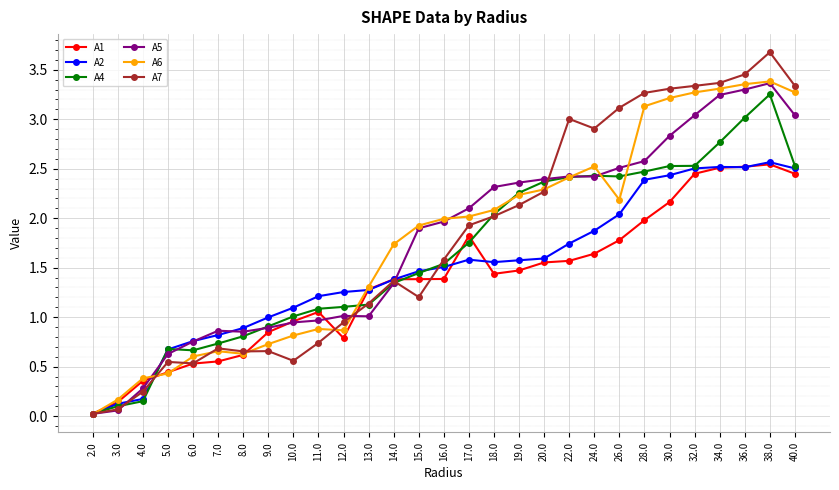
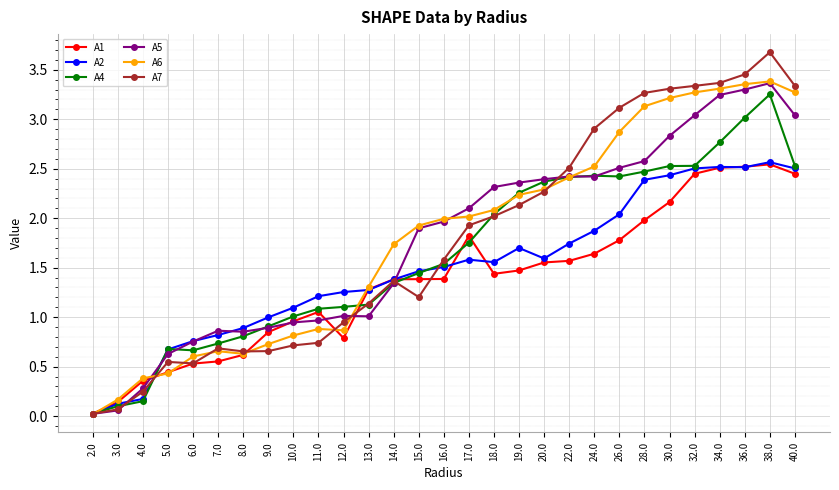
  {
    "A1": {
      "7.0": 0.6,
      "9.0": 0.8,
      "11.0": 1.1,
      "12.0": 0.8,
      "15.0": 1.4,
      "16.0": 1.4,
      "17.0": 1.8,
      "18.0": 1.4,
      "19.0": 1.5,
      "20.0": 1.6,
      "22.0": 1.6,
      "24.0": 1.6,
      "26.0": 1.8,
      "28.0": 2.0,
      "30.0": 2.2,
      "32.0": 2.4,
      "40.0": 2.4
    },
    "A2": {
      "7.0": 0.8,
      "8.0": 0.9,
      "9.0": 1.0,
      "10.0": 1.1,
      "11.0": 1.2,
      "12.0": 1.3,
      "16.0": 1.5,
      "17.0": 1.6,
      "18.0": 1.6,
-     "19.0": 1.6,
+     "19.0": 1.7,
      "20.0": 1.6,
      "22.0": 1.7,
      "24.0": 1.9,
      "26.0": 2.0,
      "28.0": 2.4,
      "30.0": 2.4,
      "32.0": 2.5,
      "40.0": 2.5
    },
    "A4": {
      "6.0": 0.7,
      "7.0": 0.7,
      "8.0": 0.8,
      "10.0": 1.0,
      "11.0": 1.1,
      "12.0": 1.1,
      "16.0": 1.5,
      "17.0": 1.8,
      "26.0": 2.4,
      "28.0": 2.5,
      "30.0": 2.5,
      "32.0": 2.5,
      "34.0": 2.8,
      "36.0": 3.0,
      "38.0": 3.3,
      "40.0": 2.5
    },
    "A5": {
      "4.0": 0.3,
      "5.0": 0.6,
      "7.0": 0.9,
      "8.0": 0.9,
      "11.0": 1.0,
      "12.0": 1.0,
      "13.0": 1.0,
      "15.0": 1.9,
      "16.0": 2.0,
      "17.0": 2.1,
      "18.0": 2.3,
      "19.0": 2.4,
      "26.0": 2.5,
      "28.0": 2.6,
      "30.0": 2.8,
      "32.0": 3.0,
      "34.0": 3.2,
      "36.0": 3.3,
      "40.0": 3.0
    },
    "A6": {
      "6.0": 0.6,
      "7.0": 0.7,
      "9.0": 0.7,
      "10.0": 0.8,
      "11.0": 0.9,
      "12.0": 0.9,
      "13.0": 1.3,
      "14.0": 1.7,
      "15.0": 1.9,
      "16.0": 2.0,
      "17.0": 2.0,
      "18.0": 2.1,
      "24.0": 2.5,
-     "26.0": 2.2,
+     "26.0": 2.9,
      "28.0": 3.1,
      "30.0": 3.2,
      "32.0": 3.3,
      "34.0": 3.3,
      "36.0": 3.4,
      "40.0": 3.3
    },
    "A7": {
      "4.0": 0.2,
      "5.0": 0.5,
      "7.0": 0.7,
      "9.0": 0.7,
-     "10.0": 0.6,
+     "10.0": 0.7,
      "11.0": 0.7,
      "12.0": 0.9,
      "15.0": 1.2,
      "16.0": 1.6,
      "17.0": 1.9,
      "19.0": 2.1,
-     "22.0": 3.0,
+     "22.0": 2.5,
      "24.0": 2.9,
      "26.0": 3.1,
      "28.0": 3.3,
      "30.0": 3.3,
      "32.0": 3.3,
      "34.0": 3.4,
      "36.0": 3.5,
      "38.0": 3.7,
      "40.0": 3.3
    }
  }
